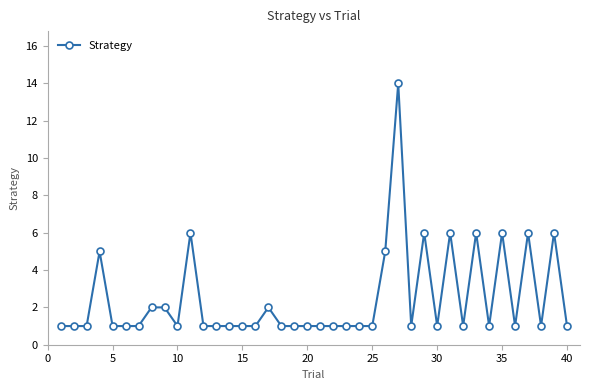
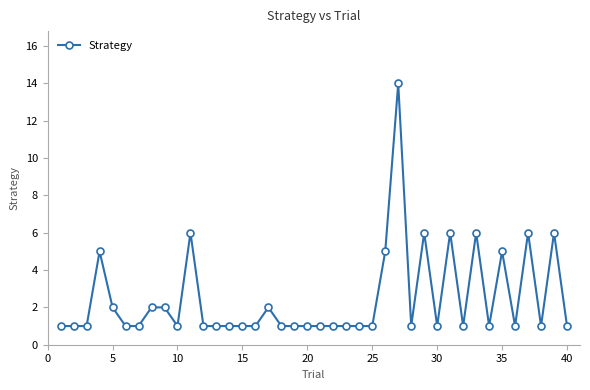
  {
-   "5": 1,
+   "5": 2,
    "10": 1,
    "15": 1,
    "20": 1,
    "25": 1,
    "30": 1,
-   "35": 6,
+   "35": 5,
    "40": 1
  }
